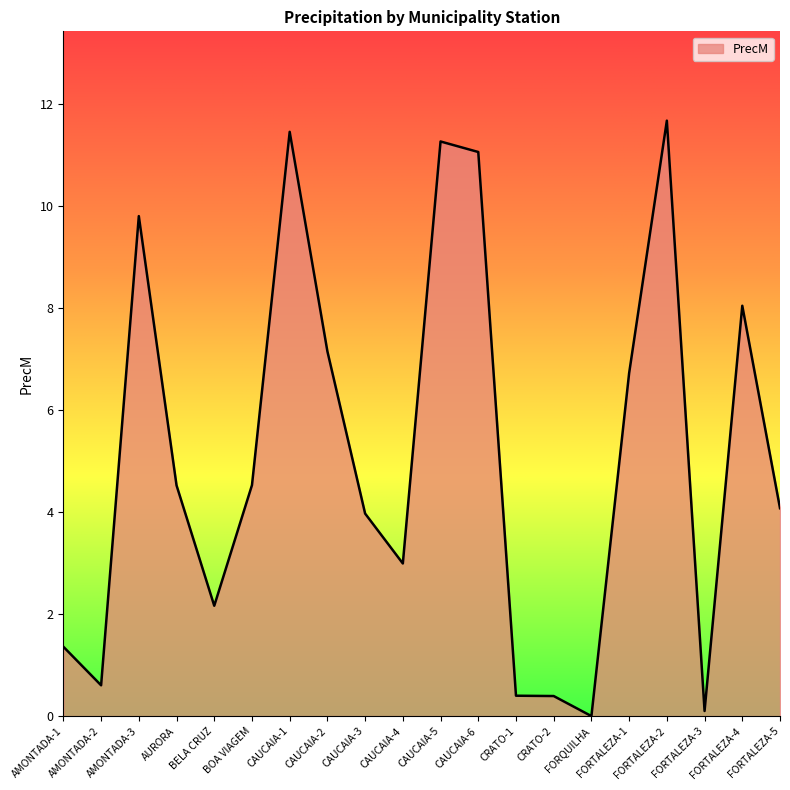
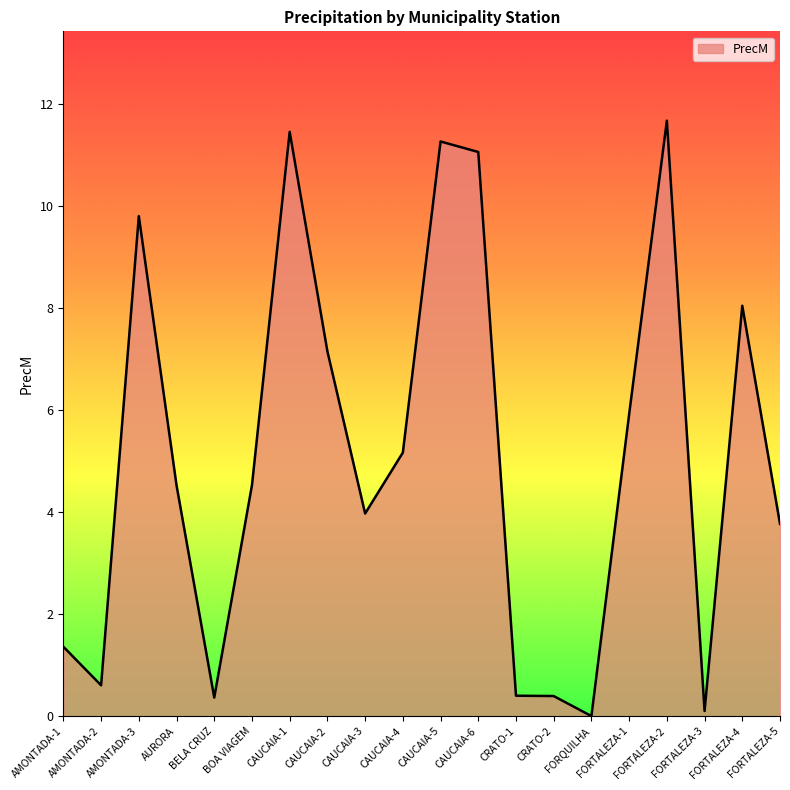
  {
    "AMONTADA-1": 1.4,
    "AMONTADA-2": 0.6,
    "AMONTADA-3": 9.8,
    "AURORA": 4.5,
-   "BELA CRUZ": 2.2,
+   "BELA CRUZ": 0.4,
    "BOA VIAGEM": 4.5,
    "CAUCAIA-1": 11.5,
    "CAUCAIA-2": 7.2,
    "CAUCAIA-3": 4.0,
-   "CAUCAIA-4": 3.0,
+   "CAUCAIA-4": 5.2,
    "CAUCAIA-5": 11.3,
    "CAUCAIA-6": 11.1,
    "CRATO-1": 0.4,
    "CRATO-2": 0.4,
    "FORQUILHA": 0.0,
-   "FORTALEZA-1": 6.7,
+   "FORTALEZA-1": 5.9,
    "FORTALEZA-2": 11.7,
    "FORTALEZA-3": 0.1,
    "FORTALEZA-4": 8.1,
-   "FORTALEZA-5": 4.1
+   "FORTALEZA-5": 3.8
  }
